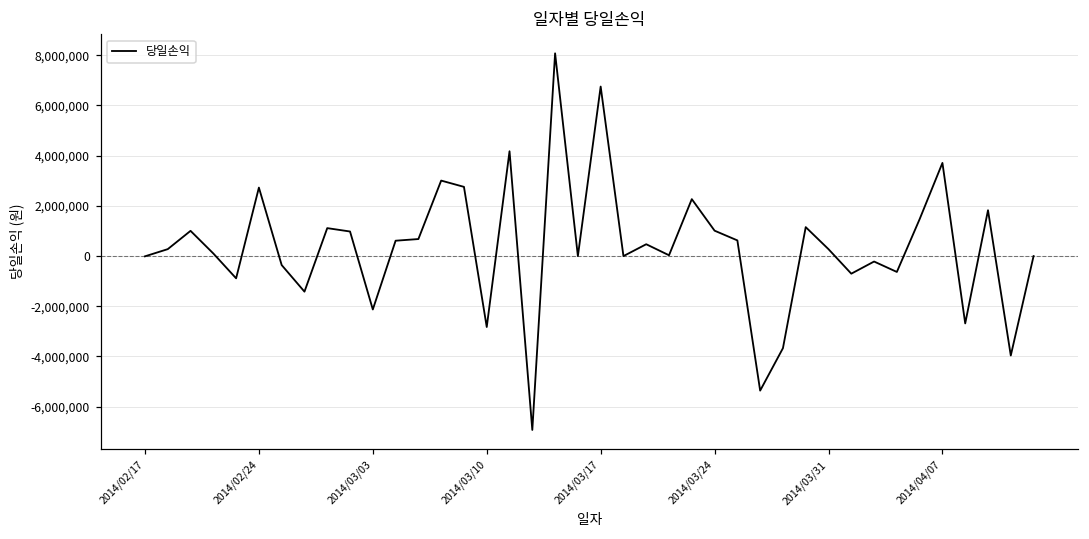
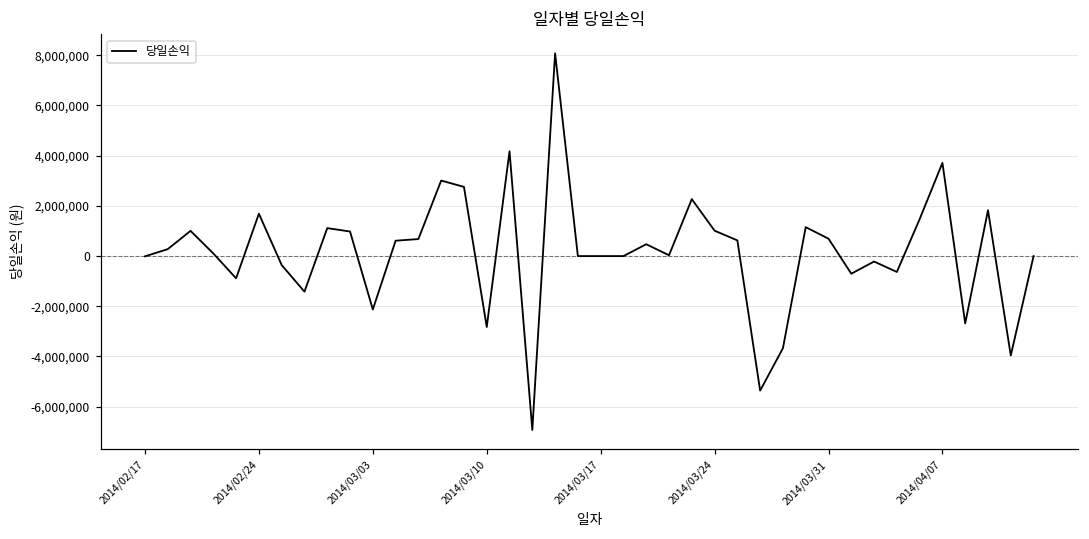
  {
    "2014/02/17": "0",
-   "2014/02/24": "2,700,000",
+   "2014/02/24": "1,700,000",
    "2014/03/03": "-2,100,000",
    "2014/03/10": "-2,800,000",
-   "2014/03/17": "6,800,000",
+   "2014/03/17": "0",
    "2014/03/24": "1,000,000",
-   "2014/03/31": "300,000",
+   "2014/03/31": "700,000",
    "2014/04/07": "3,700,000"
  }
